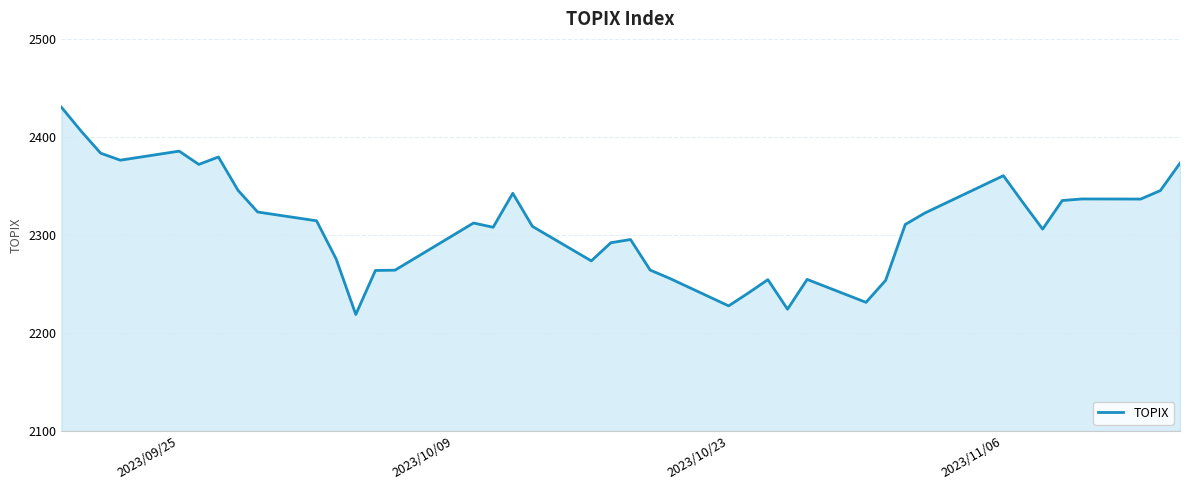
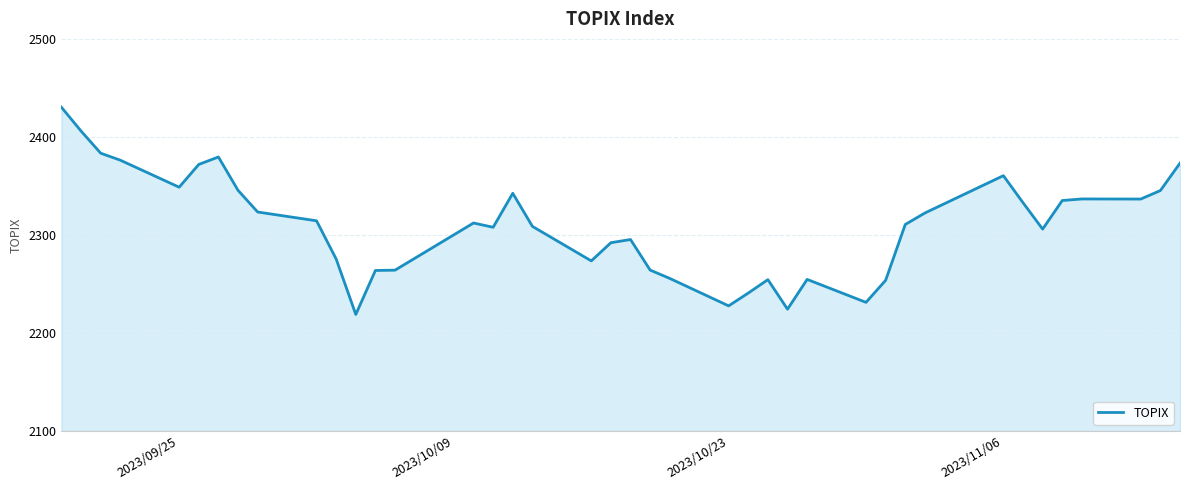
  {
-   "2023/09/25": 2390,
+   "2023/09/25": 2350,
    "2023/10/23": 2230,
    "2023/11/06": 2360
  }
